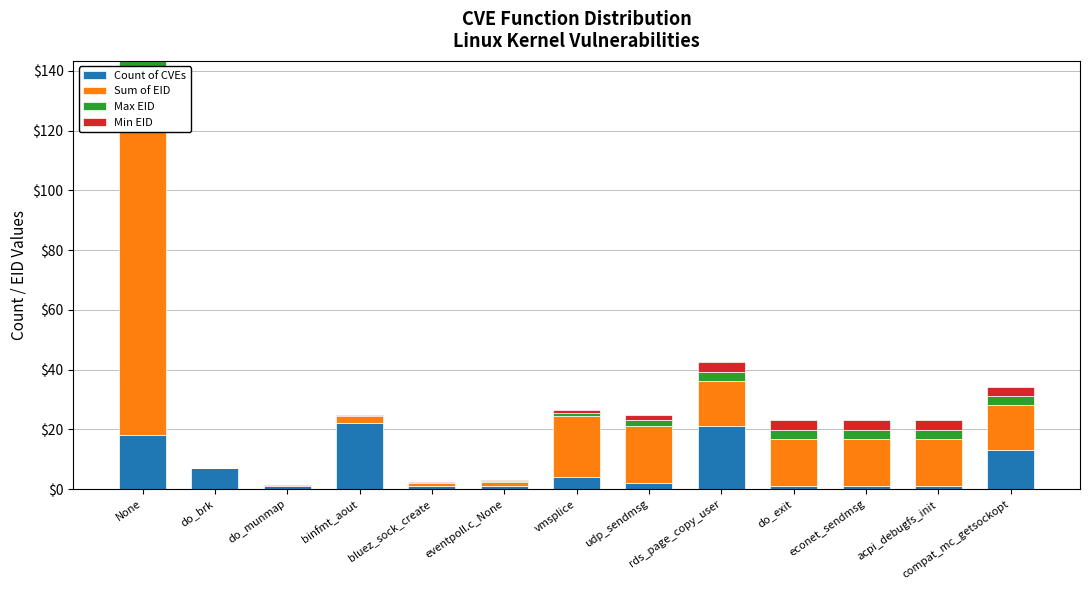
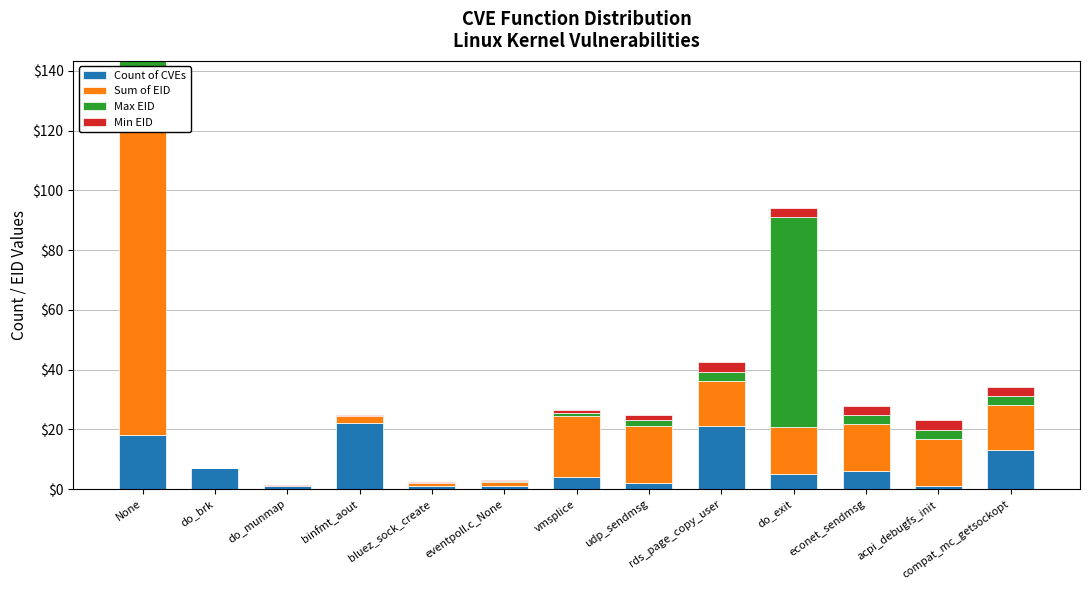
  {
    "Count of CVEs": {
      "None": "$18",
      "do_brk": "$7",
      "do_munmap": "$1",
      "binfmt_aout": "$22",
      "bluez_sock_create": "$1",
      "eventpoll.c_None": "$1",
      "vmsplice": "$4",
      "udp_sendmsg": "$2",
      "rds_page_copy_user": "$21",
-     "do_exit": "$1",
-     "econet_sendmsg": "$1",
+     "do_exit": "$5",
+     "econet_sendmsg": "$6",
      "acpi_debugfs_init": "$1",
      "compat_mc_getsockopt": "$13"
    },
    "Sum of EID": {
      "binfmt_aout": "$2",
      "bluez_sock_create": "$1",
      "eventpoll.c_None": "$1",
      "vmsplice": "$20",
      "udp_sendmsg": "$19",
      "rds_page_copy_user": "$15",
      "do_exit": "$16",
      "econet_sendmsg": "$16",
      "acpi_debugfs_init": "$16",
      "compat_mc_getsockopt": "$15"
    },
    "Max EID": {
      "None": "$2",
      "vmsplice": "$1",
      "udp_sendmsg": "$2",
      "rds_page_copy_user": "$3",
-     "do_exit": "$3",
+     "do_exit": "$70",
      "econet_sendmsg": "$3",
      "acpi_debugfs_init": "$3",
      "compat_mc_getsockopt": "$3"
    },
    "Min EID": {
      "vmsplice": "$1",
      "udp_sendmsg": "$2",
      "rds_page_copy_user": "$3",
      "do_exit": "$3",
      "econet_sendmsg": "$3",
      "acpi_debugfs_init": "$3",
      "compat_mc_getsockopt": "$3"
    }
  }
